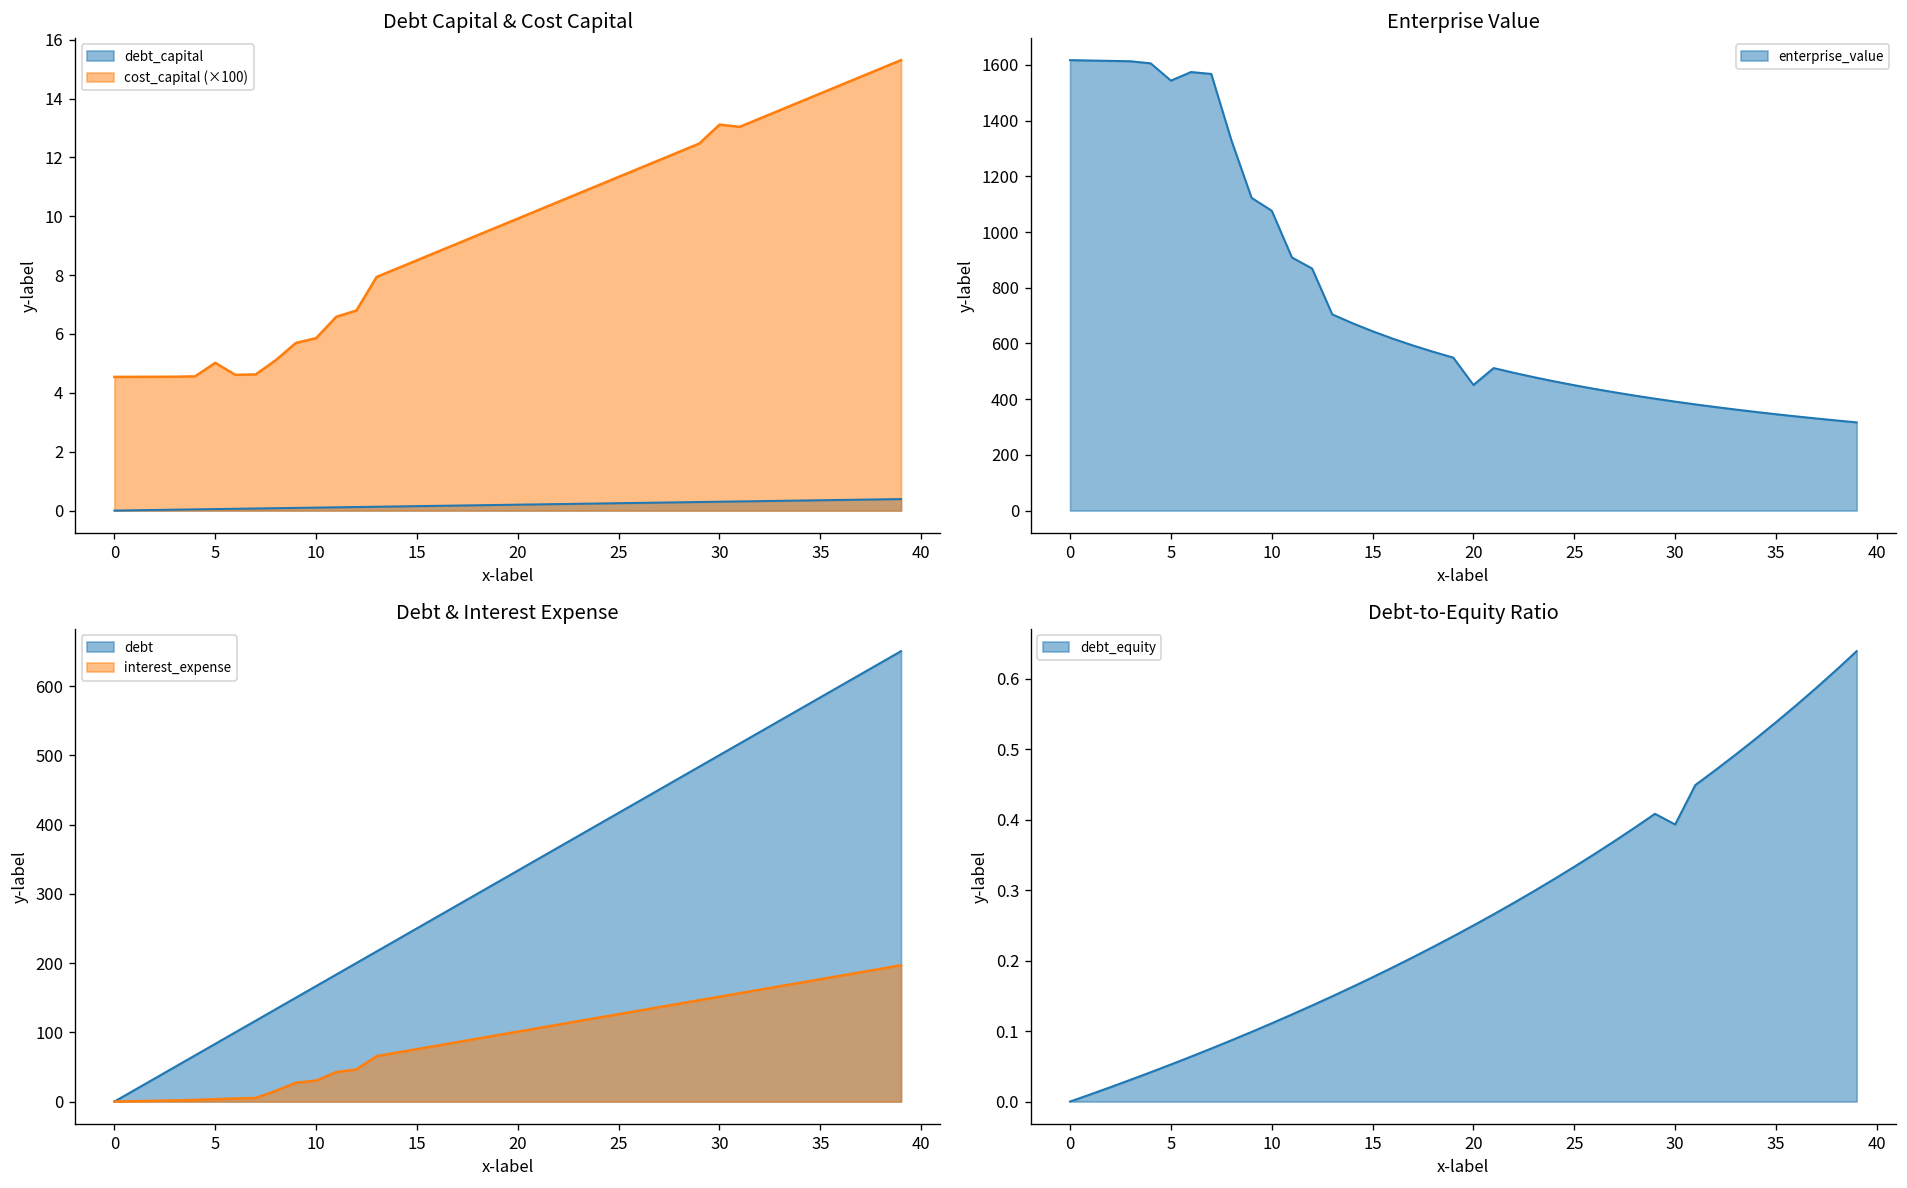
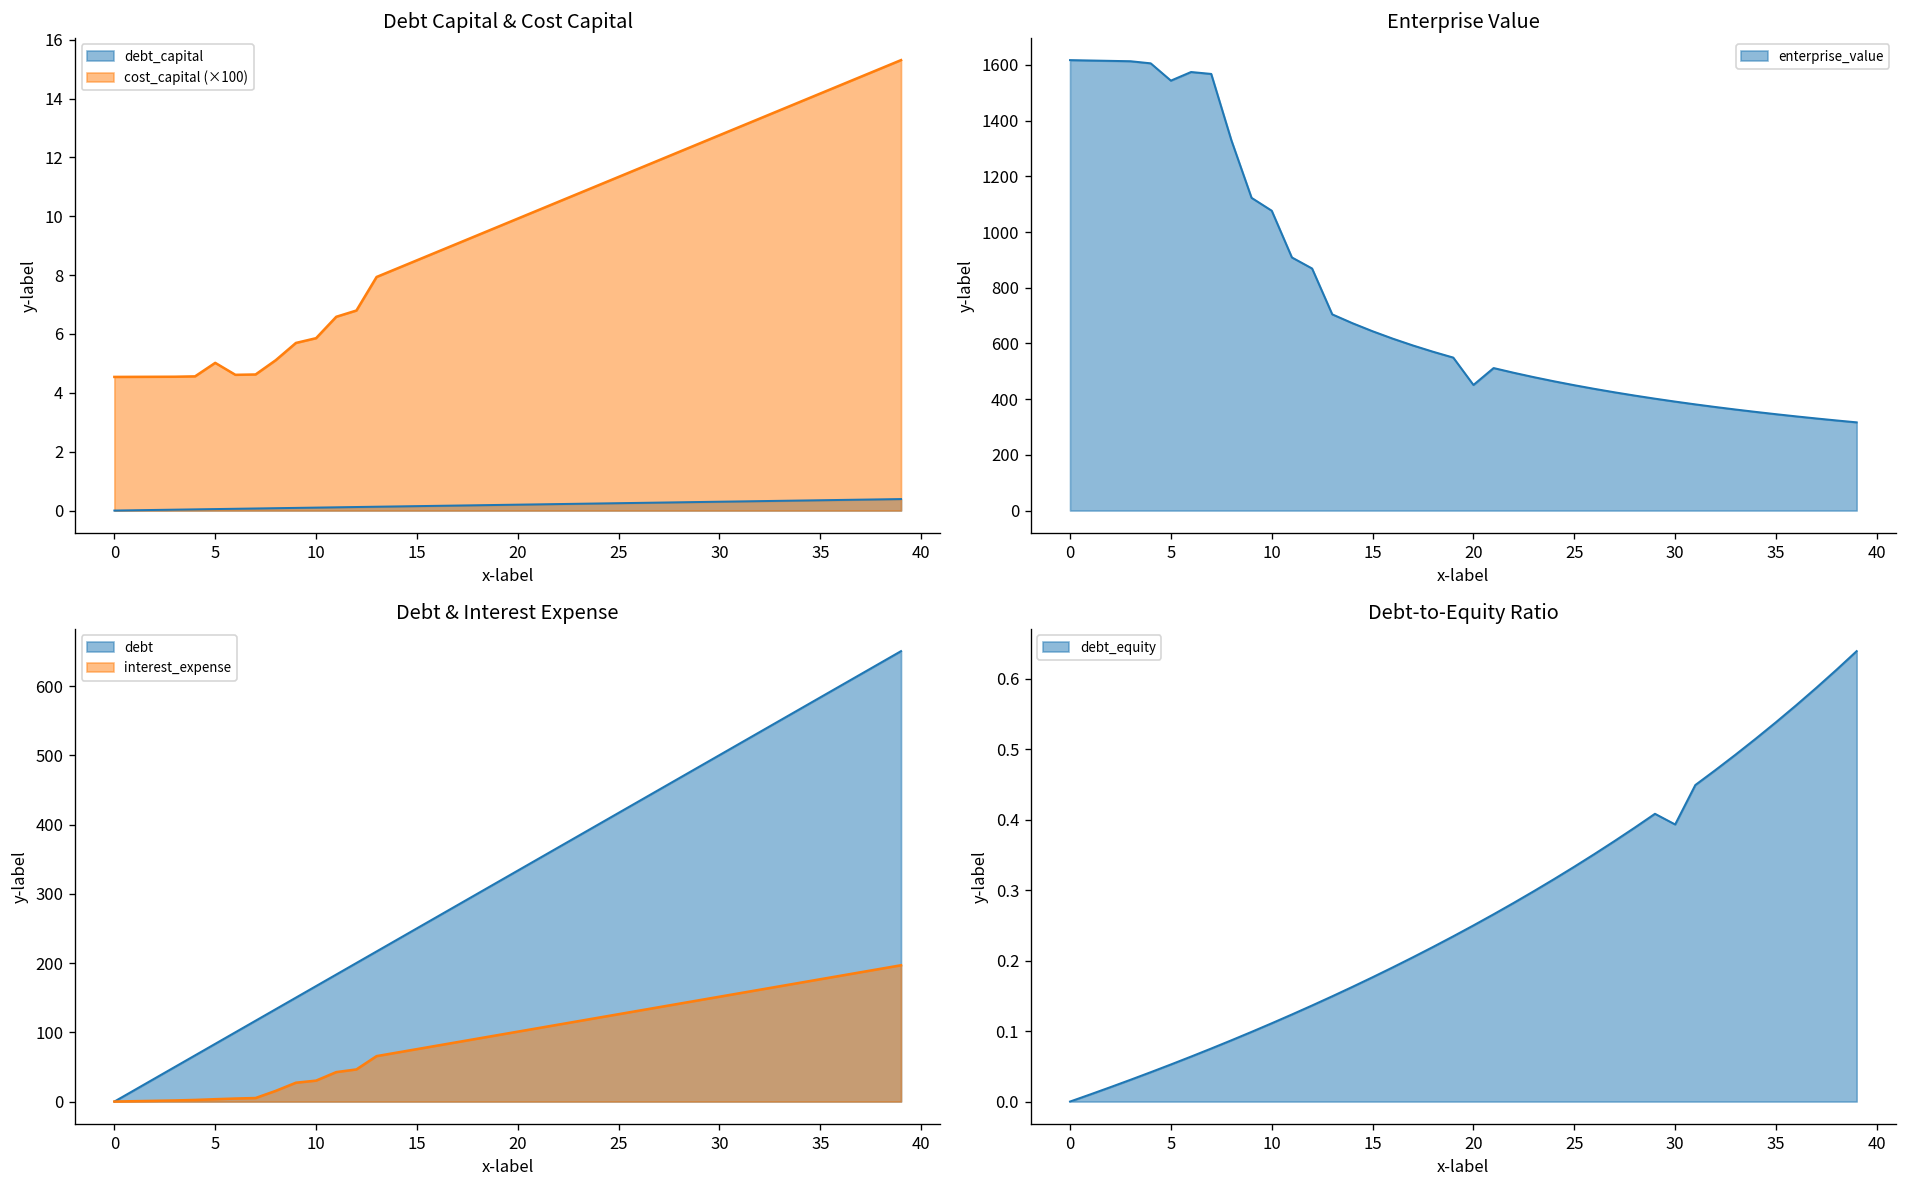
  {
    "Debt Capital & Cost Capital": {
      "debt_capital": {
        "0": 0.0,
        "5": 0.1,
        "10": 0.1,
        "15": 0.2,
        "20": 0.2,
        "25": 0.3,
        "30": 0.3,
        "35": 0.4
      },
      "cost_capital (×100)": {
        "0": 4.5,
        "5": 5.0,
        "10": 5.9,
        "15": 8.5,
        "20": 9.9,
        "25": 11.3,
-       "30": 13.1,
+       "30": 12.8,
        "35": 14.2
      }
    },
    "Enterprise Value": {
      "0": 1620,
      "5": 1540,
      "10": 1080,
      "15": 640,
      "20": 450,
      "25": 450,
      "30": 390,
      "35": 350
    },
    "Debt & Interest Expense": {
      "debt": {
        "5": 80,
        "10": 170,
        "15": 250,
        "20": 330,
        "25": 420,
        "30": 500,
        "35": 580
      },
      "interest_expense": {
        "5": 0,
        "10": 30,
        "15": 80,
        "20": 100,
        "25": 130,
        "30": 150,
        "35": 180
      }
    },
    "Debt-to-Equity Ratio": {
      "0": 0.00,
      "5": 0.05,
      "10": 0.11,
      "15": 0.18,
      "20": 0.25,
      "25": 0.33,
      "30": 0.39,
      "35": 0.54
    }
  }
